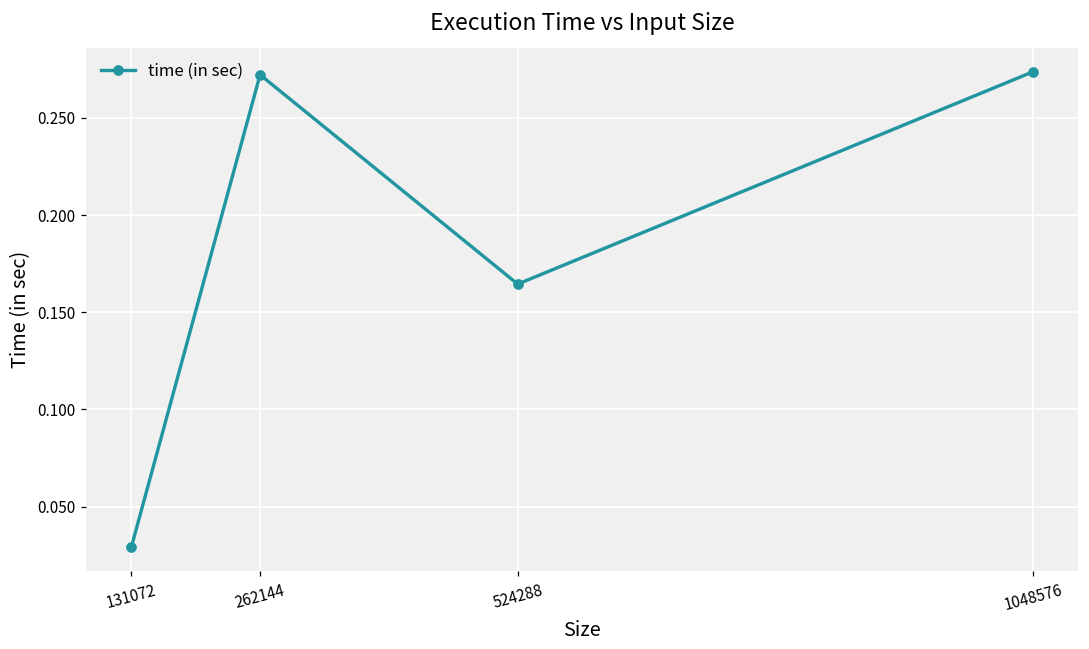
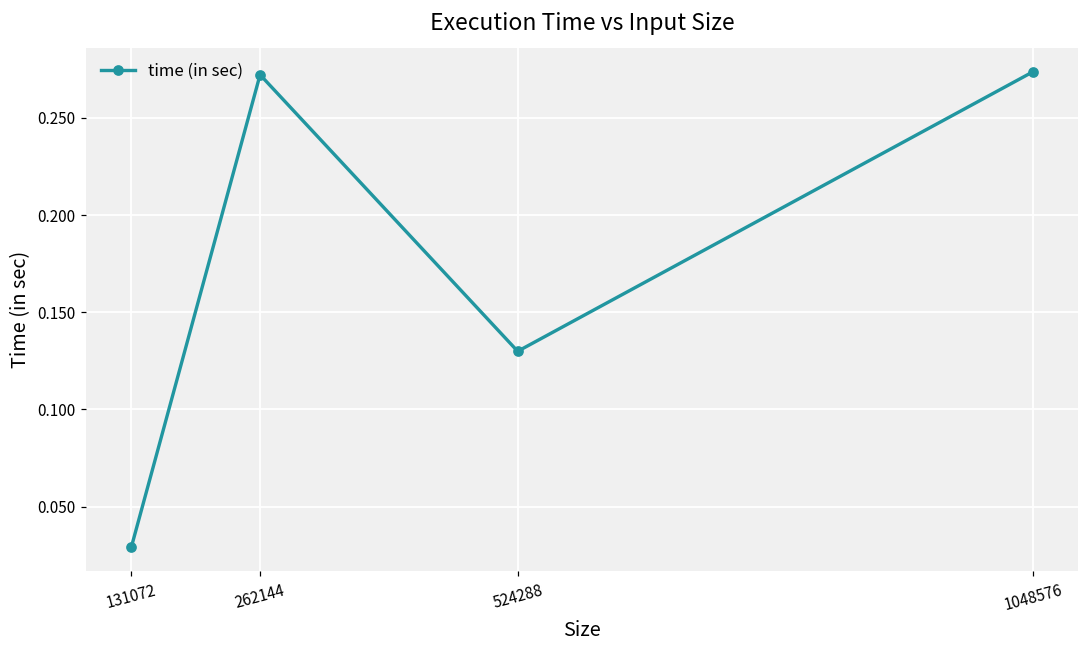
  {
    "131072": 0.029,
    "262144": 0.272,
-   "524288": 0.164,
+   "524288": 0.130,
    "1048576": 0.274
  }
